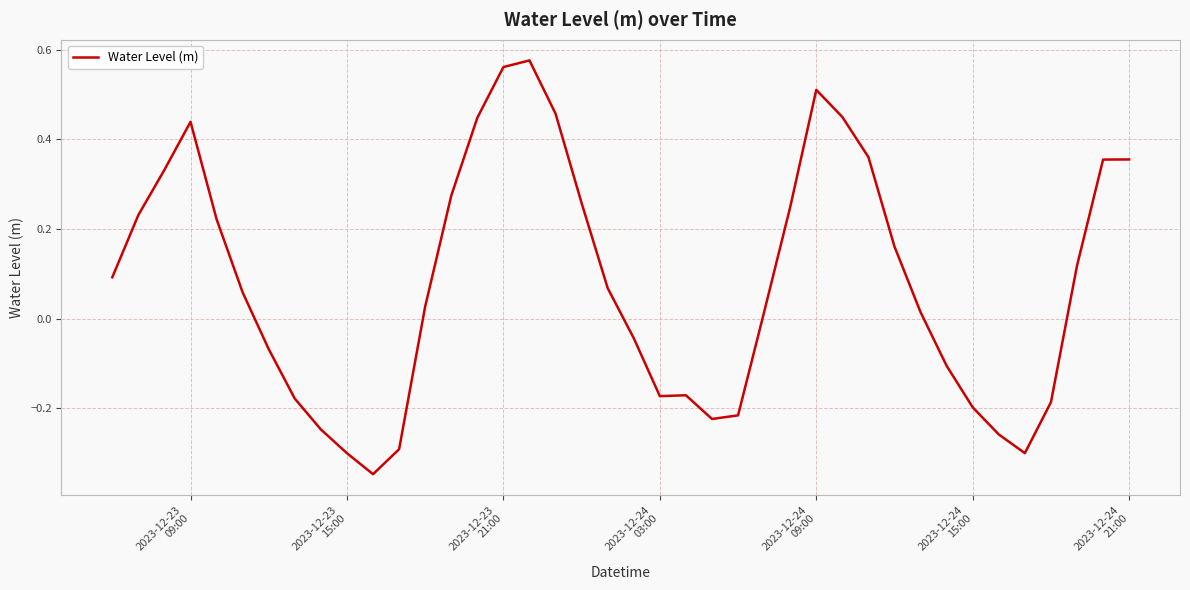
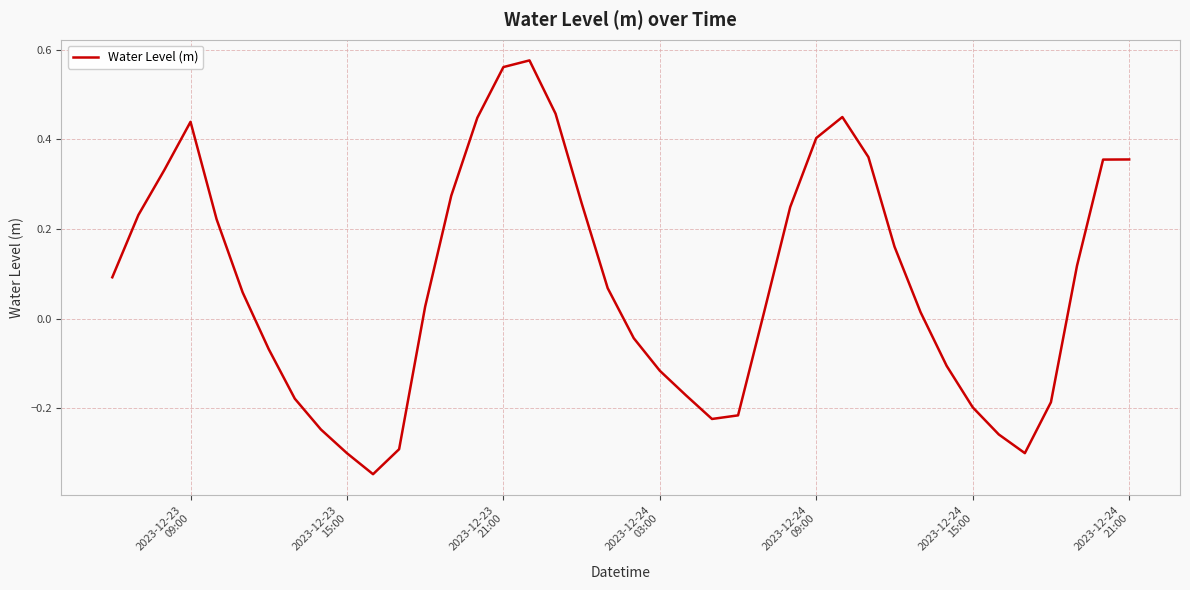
  {
    "2023-12-23 09:00": 0.44,
    "2023-12-23 15:00": -0.30,
    "2023-12-23 21:00": 0.56,
-   "2023-12-24 03:00": -0.17,
-   "2023-12-24 09:00": 0.51,
+   "2023-12-24 03:00": -0.12,
+   "2023-12-24 09:00": 0.40,
    "2023-12-24 15:00": -0.20,
    "2023-12-24 21:00": 0.35
  }
